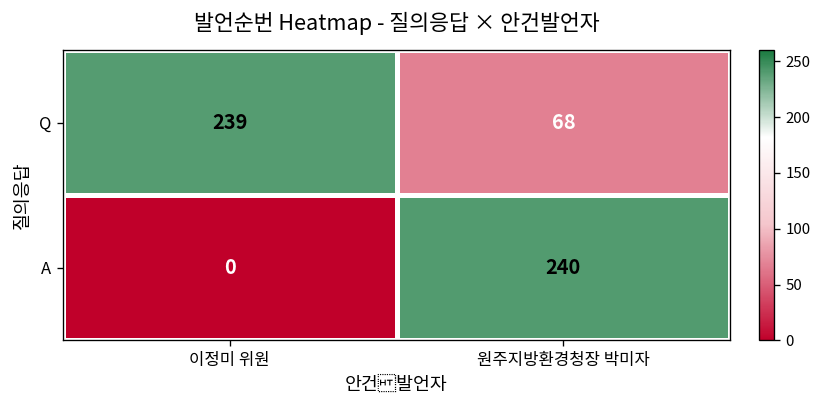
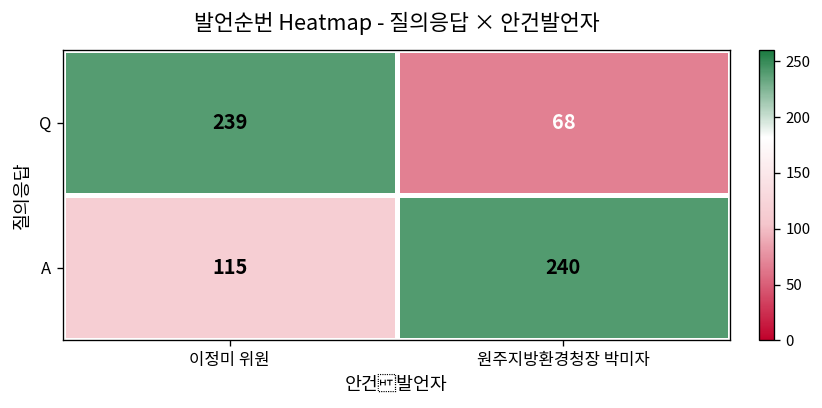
  {
    "Q": {
      "이정미 위원": 239,
      "원주지방환경청장 박미자": 68
    },
    "A": {
-     "이정미 위원": 0,
+     "이정미 위원": 115,
      "원주지방환경청장 박미자": 240
    }
  }
